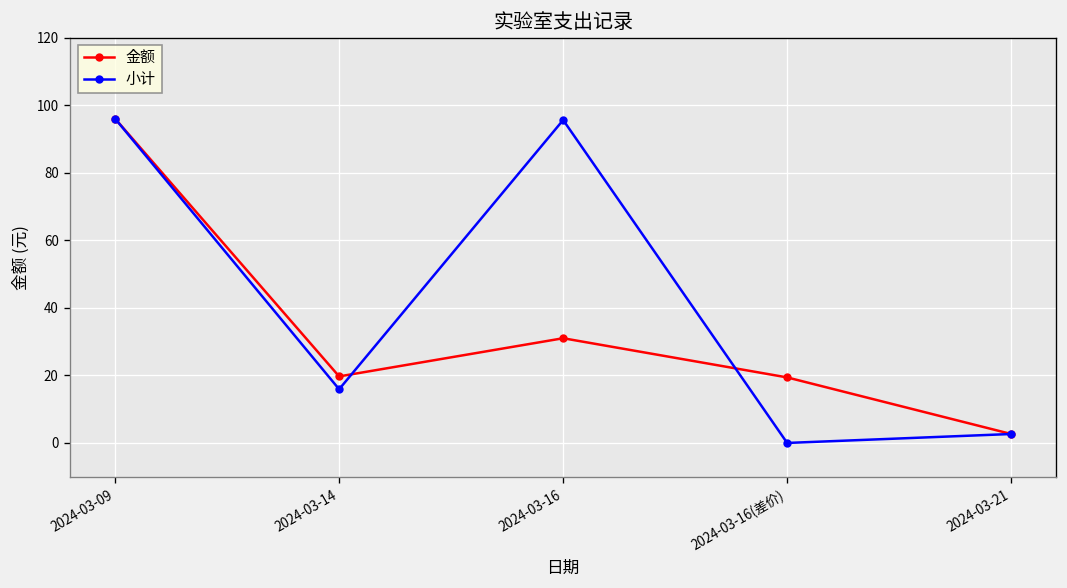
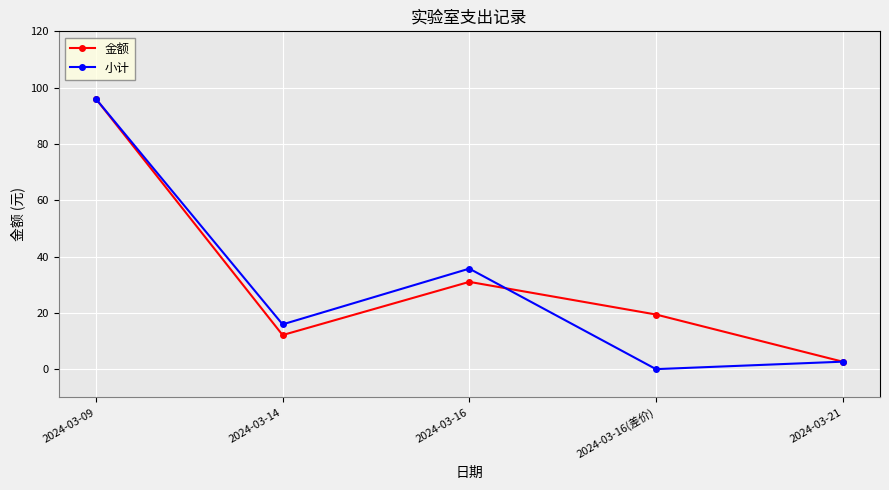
  {
    "金额": {
-     "2024-03-14": 20,
+     "2024-03-14": 12,
      "2024-03-16": 31,
      "2024-03-16(差价)": 19
    },
    "小计": {
      "2024-03-14": 16,
-     "2024-03-16": 96,
+     "2024-03-16": 36,
      "2024-03-16(差价)": 0
    }
  }
